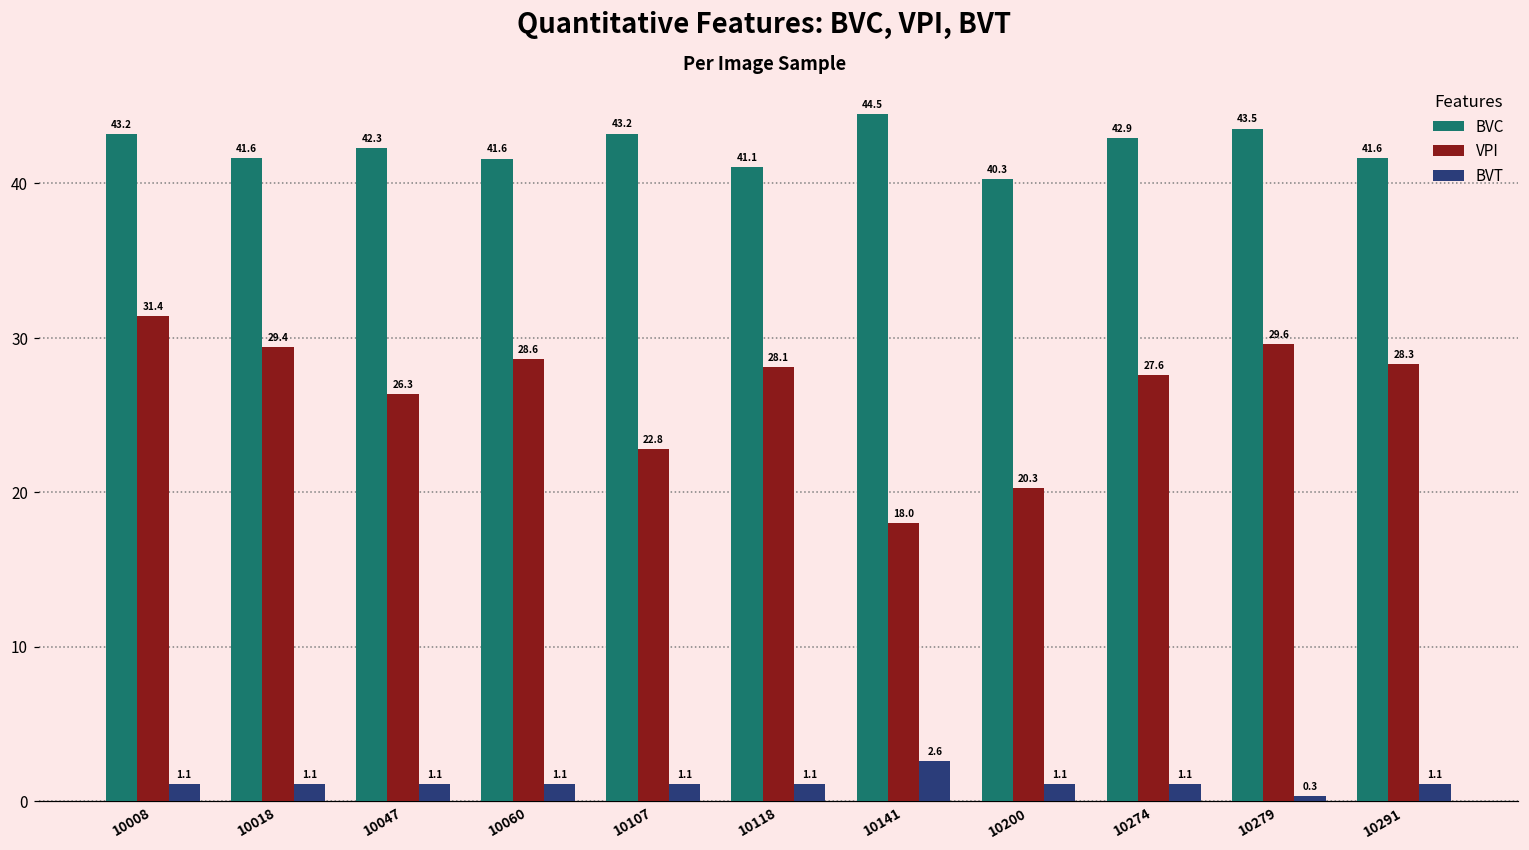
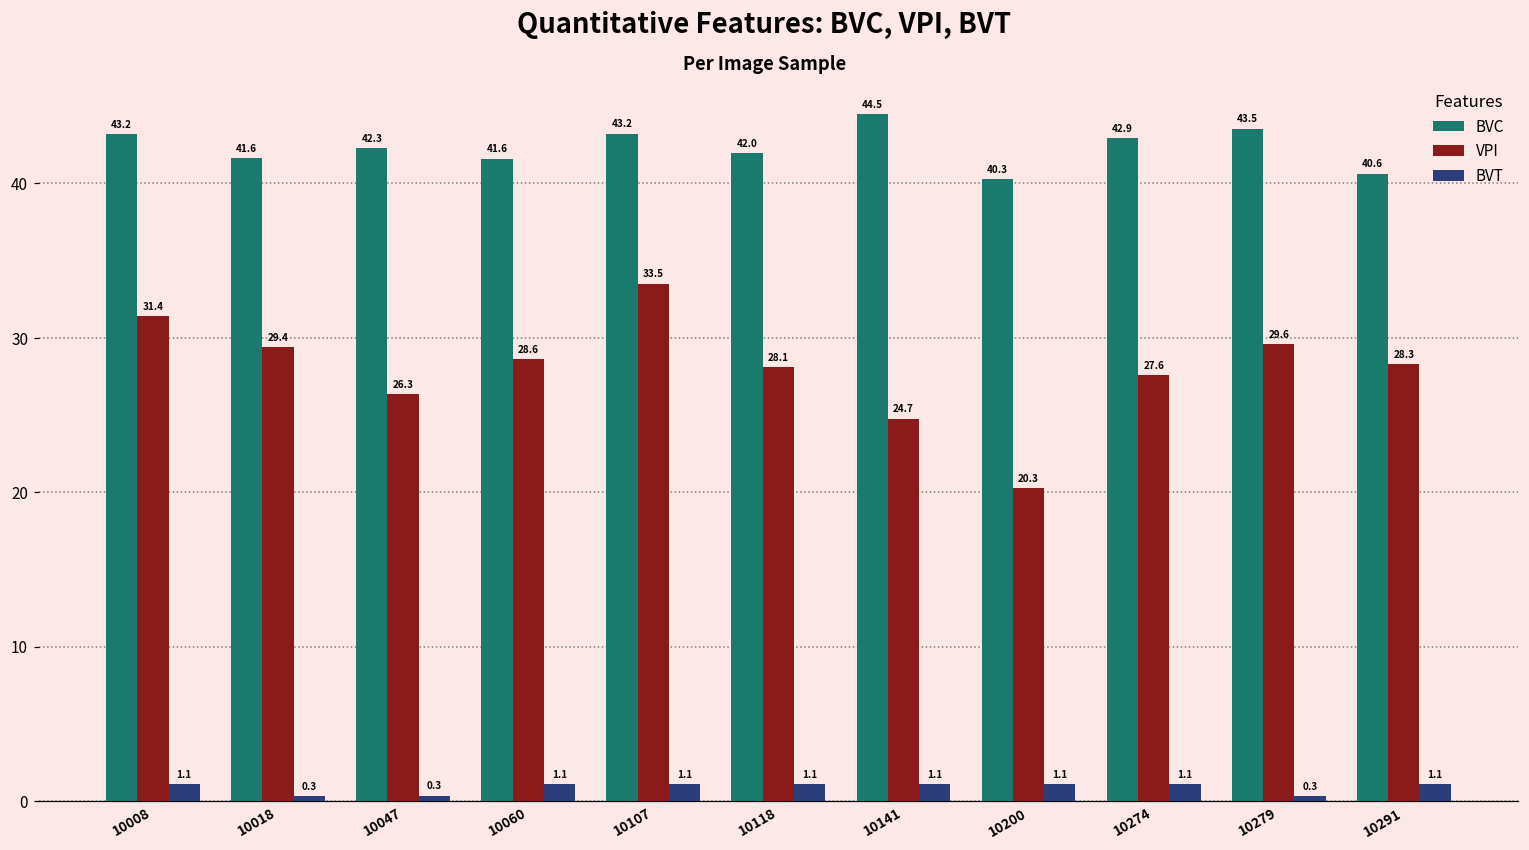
  {
    "BVC": {
      "10008": 43.2,
      "10018": 41.6,
      "10047": 42.3,
      "10060": 41.6,
      "10107": 43.2,
-     "10118": 41.1,
+     "10118": 42.0,
      "10141": 44.5,
      "10200": 40.3,
      "10274": 42.9,
      "10279": 43.5,
-     "10291": 41.6
+     "10291": 40.6
    },
    "VPI": {
      "10008": 31.4,
      "10018": 29.4,
      "10047": 26.3,
      "10060": 28.6,
-     "10107": 22.8,
+     "10107": 33.5,
      "10118": 28.1,
-     "10141": 18.0,
+     "10141": 24.7,
      "10200": 20.3,
      "10274": 27.6,
      "10279": 29.6,
      "10291": 28.3
    },
    "BVT": {
      "10008": 1.1,
-     "10018": 1.1,
-     "10047": 1.1,
+     "10018": 0.3,
+     "10047": 0.3,
      "10060": 1.1,
      "10107": 1.1,
      "10118": 1.1,
-     "10141": 2.6,
+     "10141": 1.1,
      "10200": 1.1,
      "10274": 1.1,
      "10279": 0.3,
      "10291": 1.1
    }
  }
